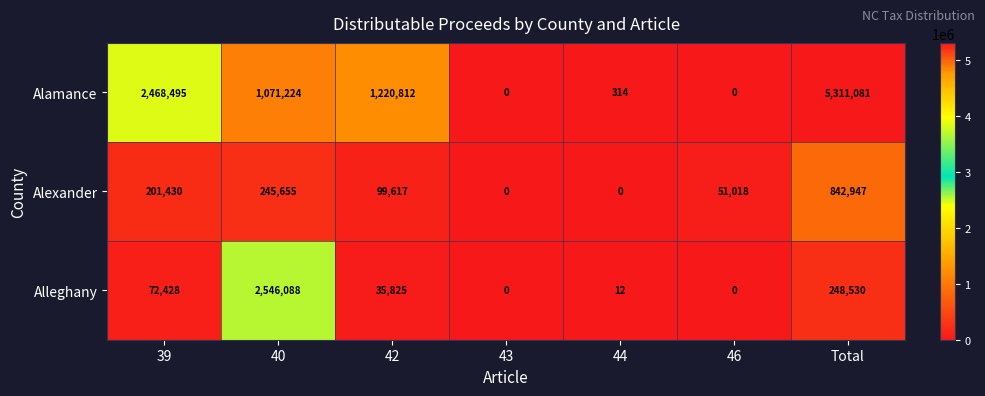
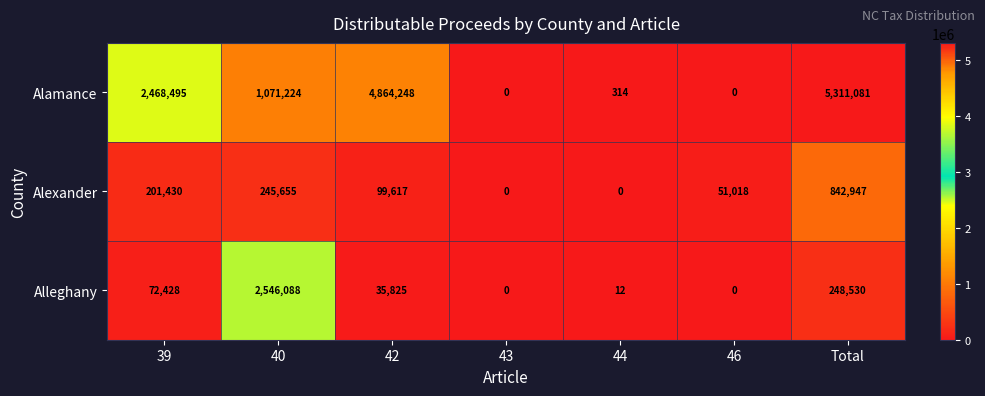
  {
    "Alamance": {
      "39": "2,468,495",
      "40": "1,071,224",
-     "42": "1,220,812",
+     "42": "4,864,248",
      "43": "0",
      "44": "314",
      "46": "0",
      "Total": "5,311,081"
    },
    "Alexander": {
      "39": "201,430",
      "40": "245,655",
      "42": "99,617",
      "43": "0",
      "44": "0",
      "46": "51,018",
      "Total": "842,947"
    },
    "Alleghany": {
      "39": "72,428",
      "40": "2,546,088",
      "42": "35,825",
      "43": "0",
      "44": "12",
      "46": "0",
      "Total": "248,530"
    }
  }
